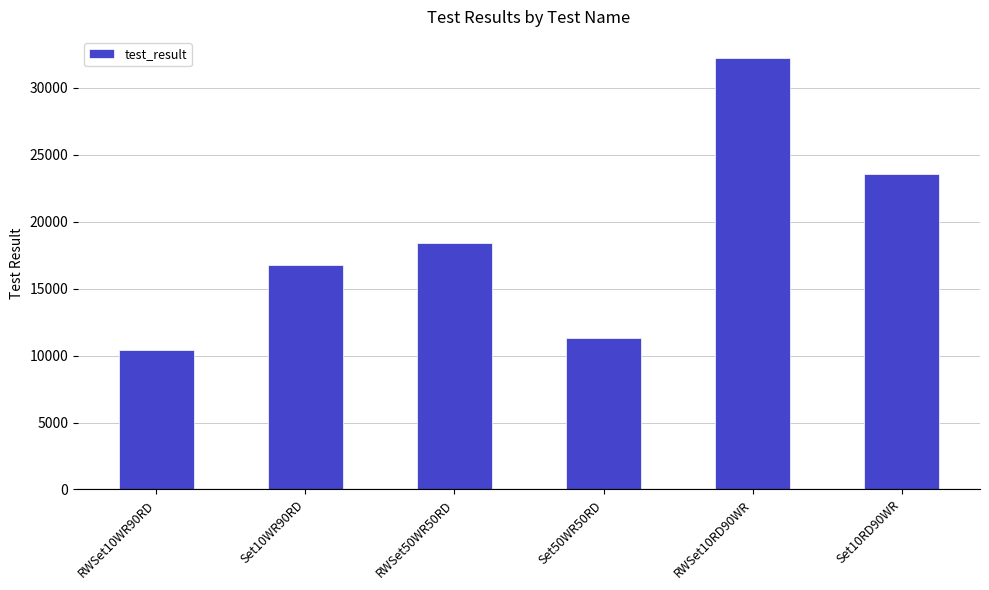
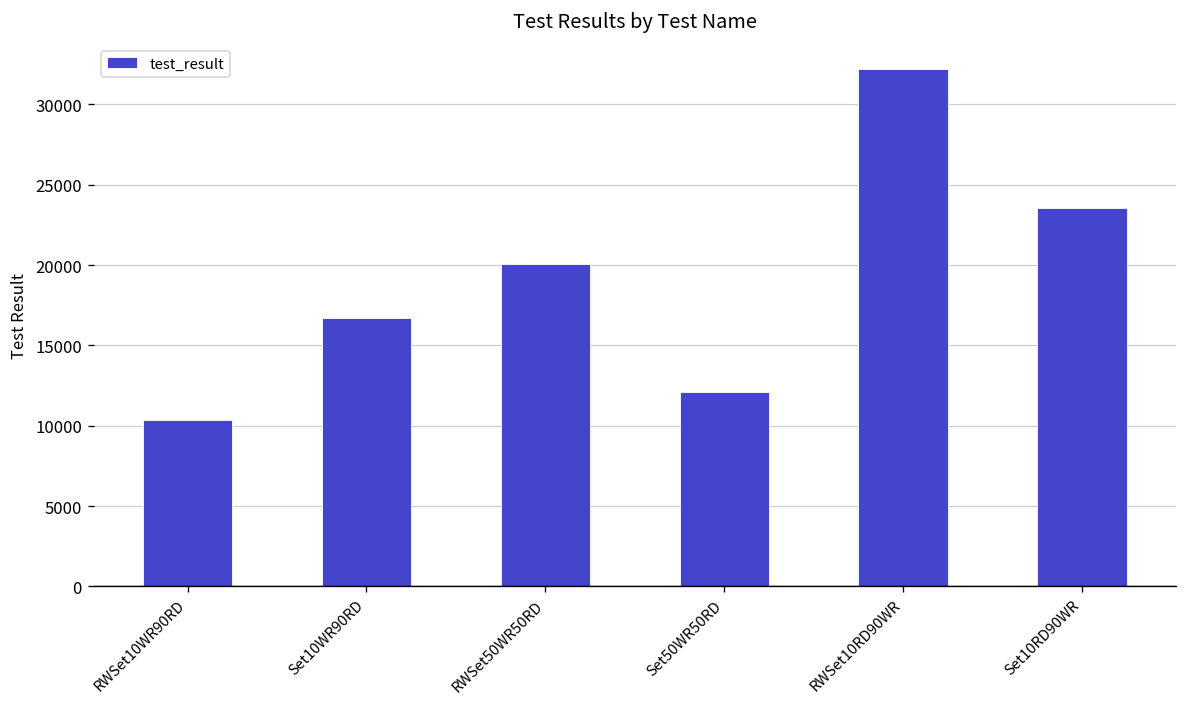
  {
    "RWSet10WR90RD": 10400,
    "Set10WR90RD": 16700,
-   "RWSet50WR50RD": 18400,
-   "Set50WR50RD": 11300,
+   "RWSet50WR50RD": 20000,
+   "Set50WR50RD": 12100,
    "RWSet10RD90WR": 32200,
    "Set10RD90WR": 23600
  }
